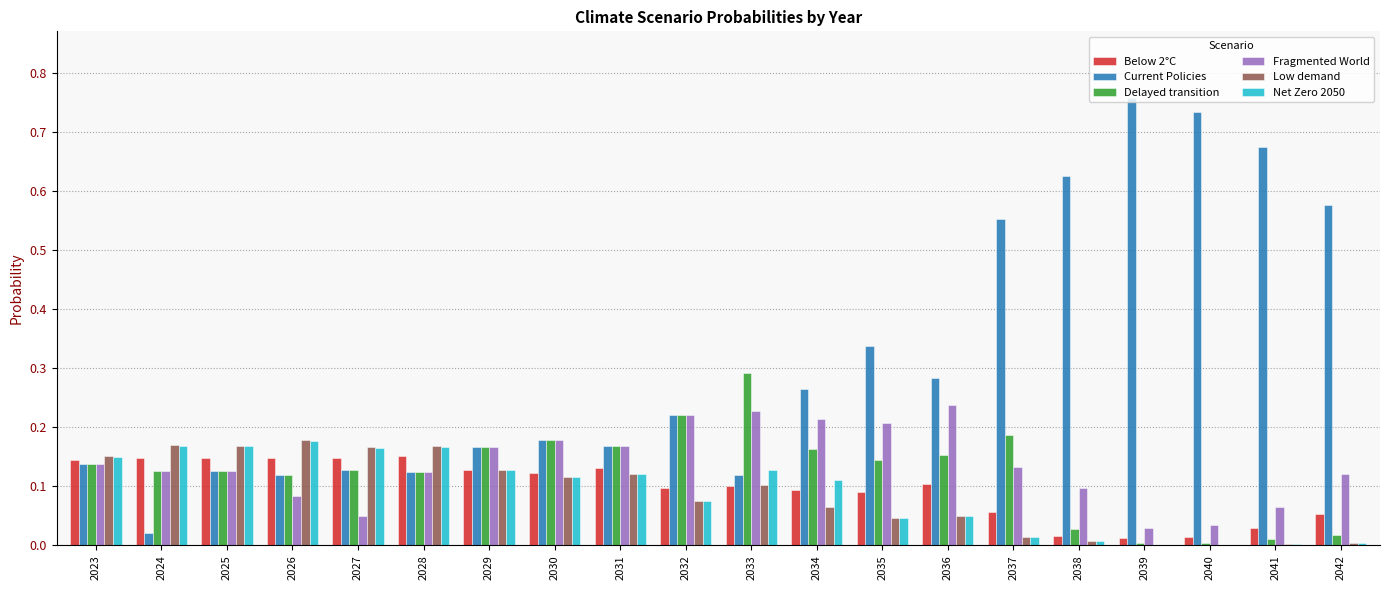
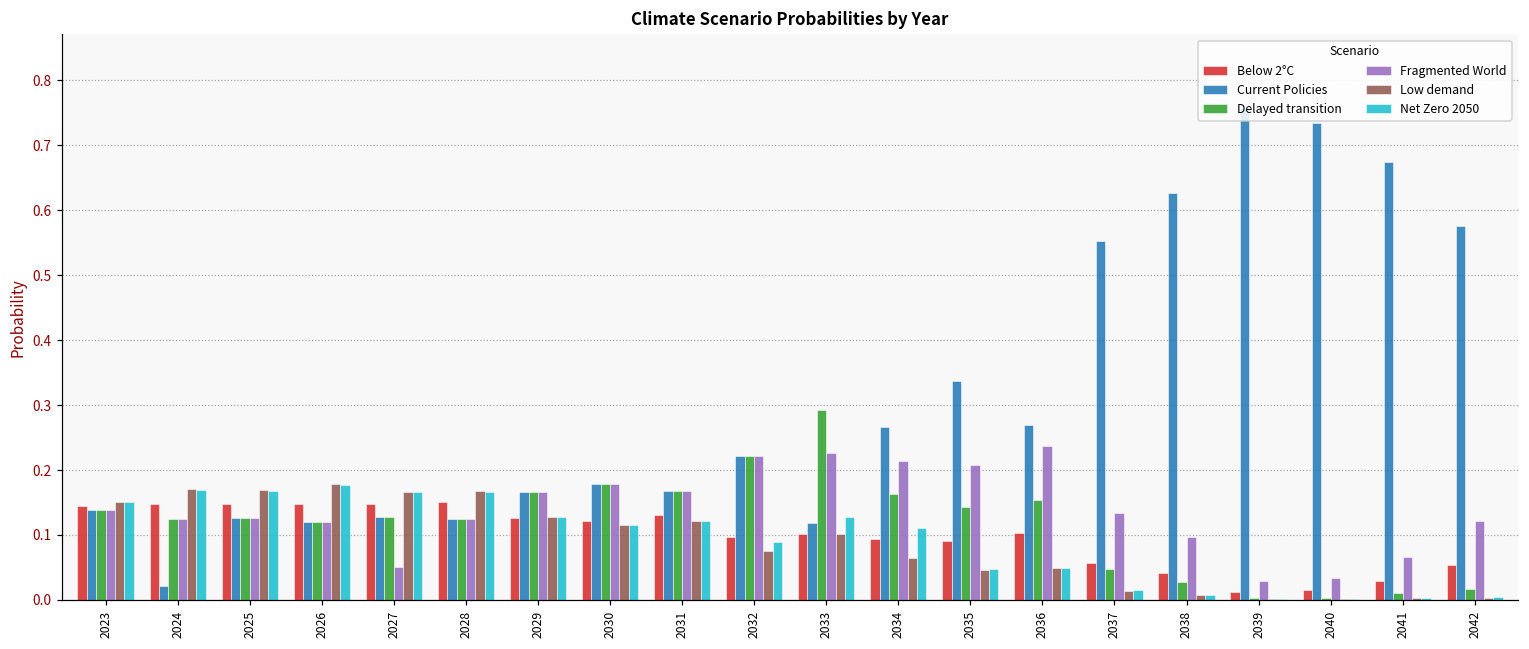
  {
    "Below 2°C": {
      "2023": 0.14,
      "2024": 0.15,
      "2025": 0.15,
      "2026": 0.15,
      "2027": 0.15,
      "2028": 0.15,
      "2029": 0.13,
      "2030": 0.12,
      "2031": 0.13,
      "2032": 0.10,
      "2033": 0.10,
      "2034": 0.09,
      "2035": 0.09,
      "2036": 0.10,
      "2037": 0.06,
-     "2038": 0.02,
+     "2038": 0.04,
      "2039": 0.01,
      "2040": 0.01,
      "2041": 0.03,
      "2042": 0.05
    },
    "Current Policies": {
      "2023": 0.14,
      "2024": 0.02,
      "2025": 0.13,
      "2026": 0.12,
      "2027": 0.13,
      "2028": 0.12,
      "2029": 0.17,
      "2030": 0.18,
      "2031": 0.17,
      "2032": 0.22,
      "2033": 0.12,
      "2034": 0.27,
      "2035": 0.34,
-     "2036": 0.28,
+     "2036": 0.27,
      "2037": 0.55,
      "2038": 0.63,
      "2040": 0.73,
      "2041": 0.67,
      "2042": 0.58
    },
    "Delayed transition": {
      "2023": 0.14,
      "2024": 0.13,
      "2025": 0.13,
      "2026": 0.12,
      "2027": 0.13,
      "2028": 0.12,
      "2029": 0.17,
      "2030": 0.18,
      "2031": 0.17,
      "2032": 0.22,
      "2033": 0.29,
      "2034": 0.16,
      "2035": 0.14,
      "2036": 0.15,
-     "2037": 0.19,
+     "2037": 0.05,
      "2038": 0.03,
      "2041": 0.01,
      "2042": 0.02
    },
    "Fragmented World": {
      "2023": 0.14,
      "2024": 0.13,
      "2025": 0.13,
-     "2026": 0.08,
+     "2026": 0.12,
      "2027": 0.05,
      "2028": 0.12,
      "2029": 0.17,
      "2030": 0.18,
      "2031": 0.17,
      "2032": 0.22,
      "2033": 0.23,
      "2034": 0.21,
      "2035": 0.21,
      "2036": 0.24,
      "2037": 0.13,
      "2038": 0.10,
      "2039": 0.03,
      "2040": 0.03,
      "2041": 0.07,
      "2042": 0.12
    },
    "Low demand": {
      "2023": 0.15,
      "2024": 0.17,
      "2025": 0.17,
      "2026": 0.18,
      "2027": 0.17,
      "2028": 0.17,
      "2029": 0.13,
      "2030": 0.12,
      "2031": 0.12,
      "2032": 0.08,
      "2033": 0.10,
      "2034": 0.07,
      "2035": 0.05,
      "2036": 0.05,
      "2037": 0.01,
      "2038": 0.01
    },
    "Net Zero 2050": {
      "2023": 0.15,
      "2024": 0.17,
      "2025": 0.17,
      "2026": 0.18,
      "2027": 0.17,
      "2028": 0.17,
      "2029": 0.13,
      "2030": 0.12,
      "2031": 0.12,
-     "2032": 0.08,
+     "2032": 0.09,
      "2033": 0.13,
      "2034": 0.11,
      "2035": 0.05,
      "2036": 0.05,
      "2037": 0.01,
      "2038": 0.01
    }
  }
